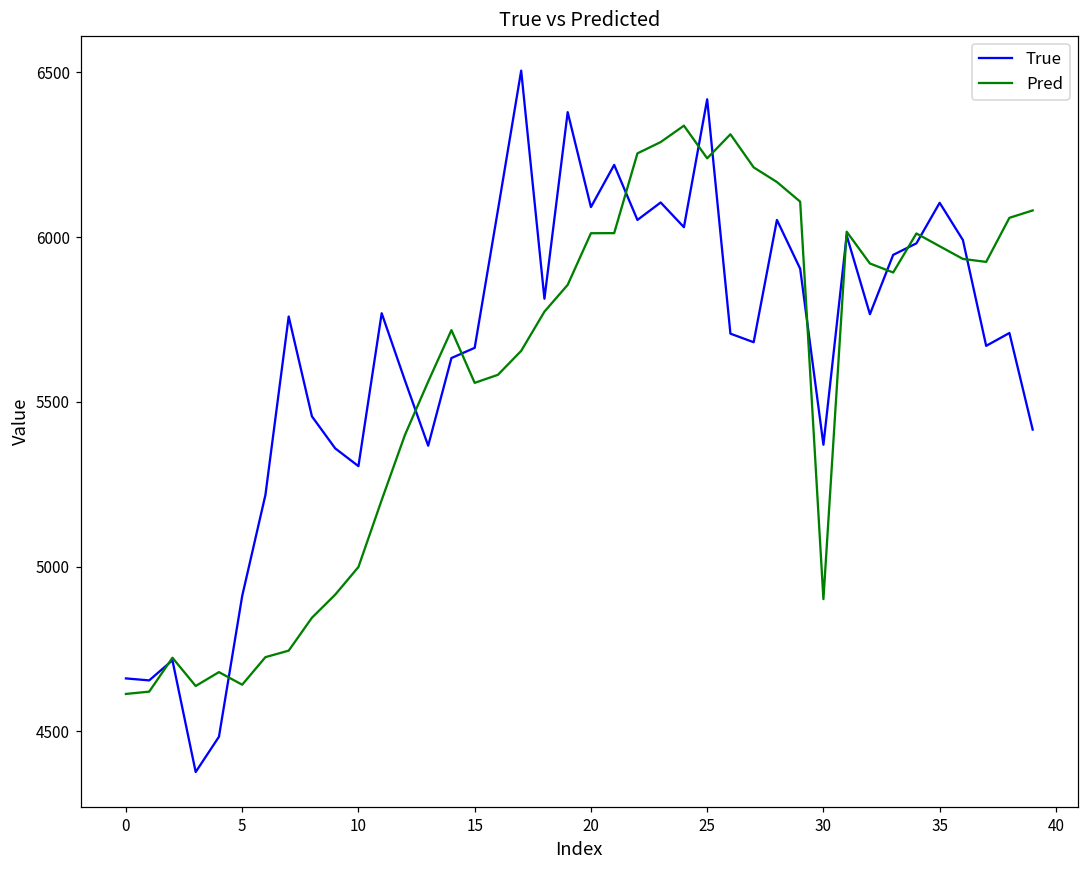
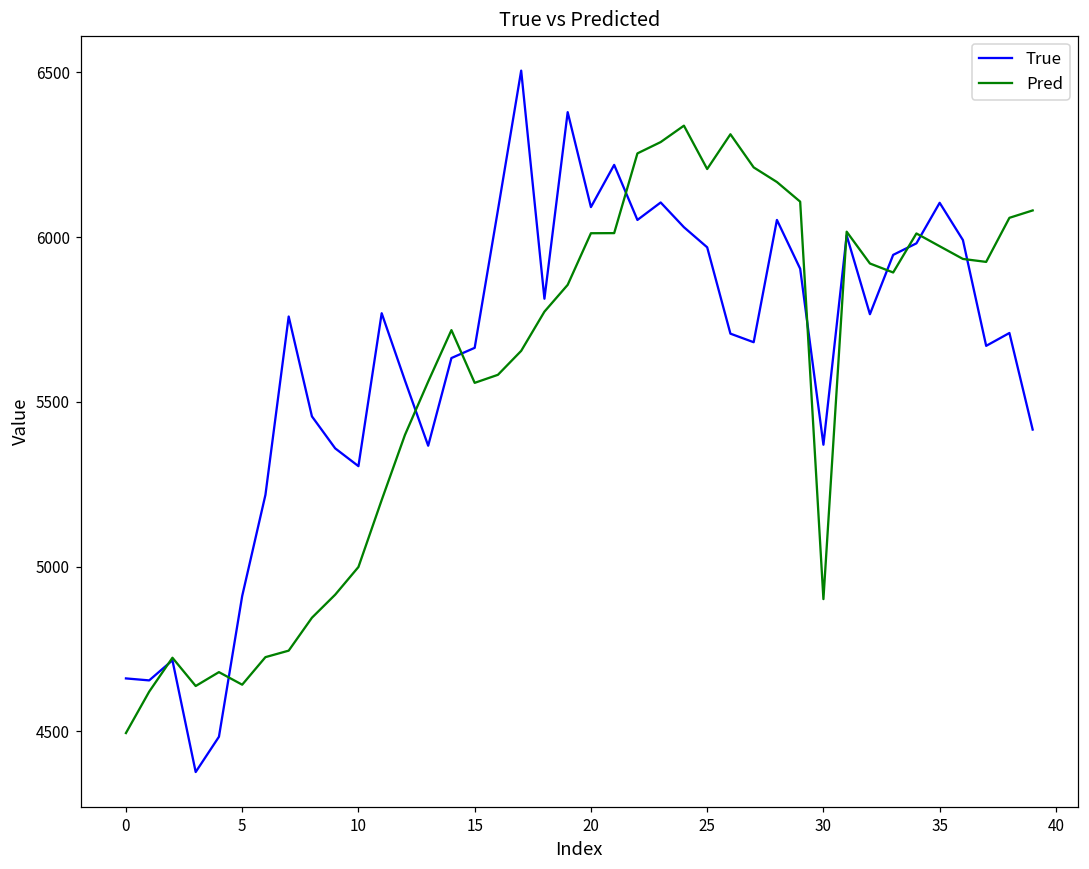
  {
    "True": {
      "0": 4660,
      "5": 4910,
      "10": 5310,
      "15": 5660,
      "20": 6090,
-     "25": 6420,
+     "25": 5970,
      "30": 5370,
      "35": 6100
    },
    "Pred": {
-     "0": 4610,
+     "0": 4500,
      "5": 4640,
      "10": 5000,
      "15": 5560,
      "20": 6010,
-     "25": 6240,
+     "25": 6210,
      "30": 4900,
      "35": 5970
    }
  }
